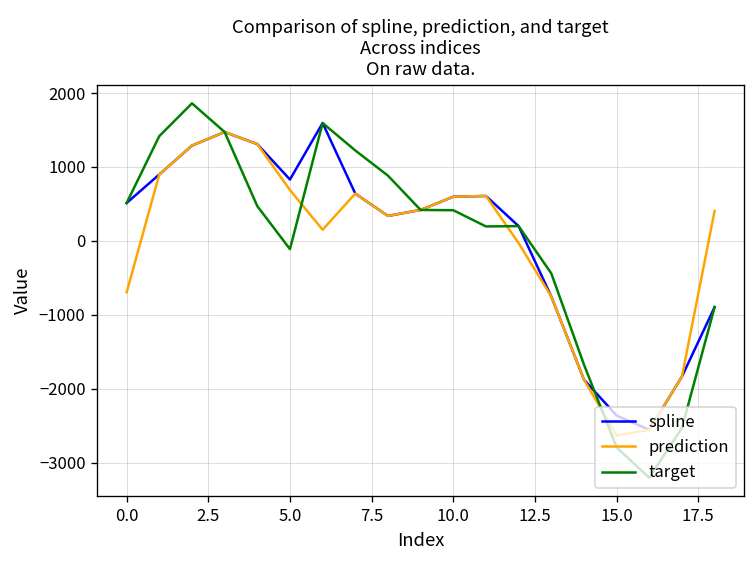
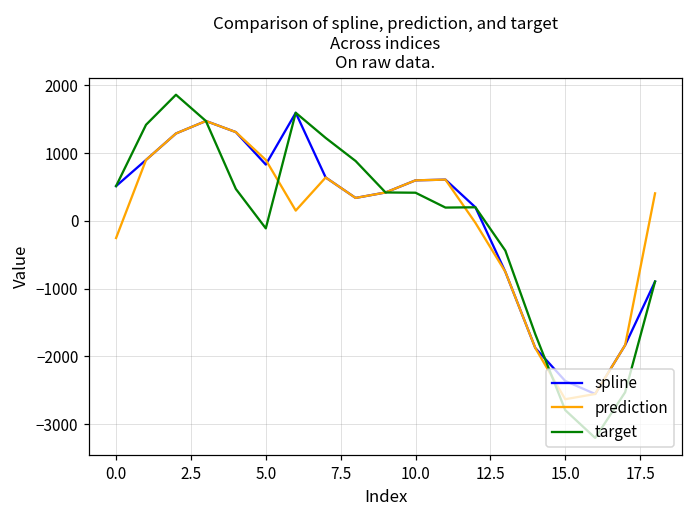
  {
    "spline": {
      "5.0": 800
    },
    "prediction": {
-     "0.0": -700,
-     "5.0": 700
+     "0.0": -300,
+     "5.0": 900
    },
    "target": {
      "5.0": -100,
      "10.0": 400
    }
  }
